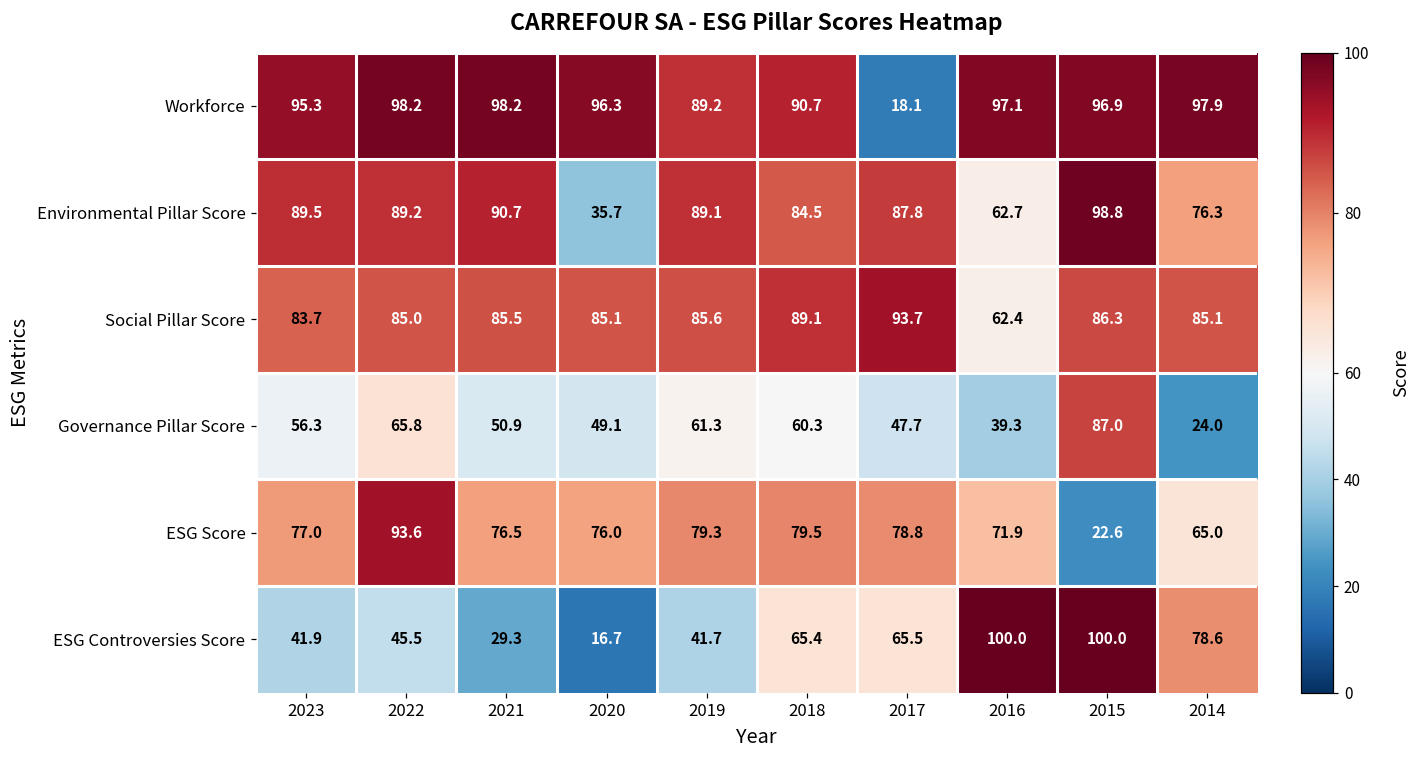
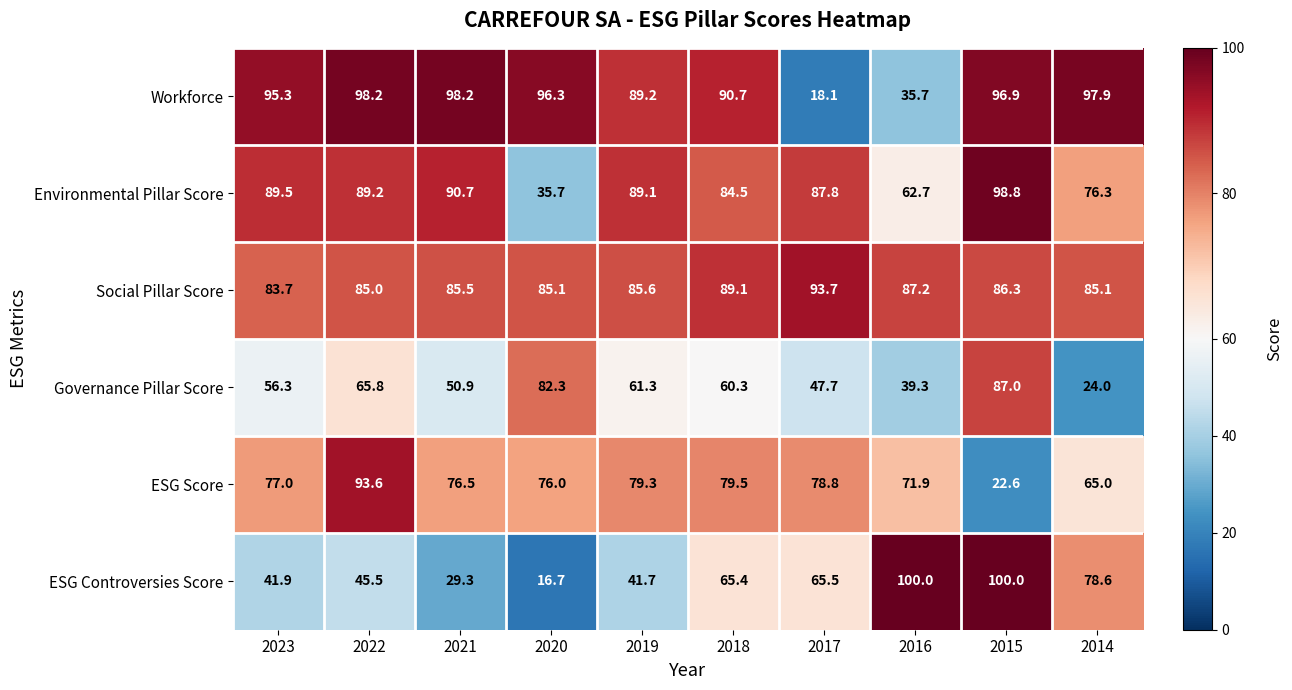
  {
    "Workforce": {
      "2023": 95.3,
      "2022": 98.2,
      "2021": 98.2,
      "2020": 96.3,
      "2019": 89.2,
      "2018": 90.7,
      "2017": 18.1,
-     "2016": 97.1,
+     "2016": 35.7,
      "2015": 96.9,
      "2014": 97.9
    },
    "Environmental Pillar Score": {
      "2023": 89.5,
      "2022": 89.2,
      "2021": 90.7,
      "2020": 35.7,
      "2019": 89.1,
      "2018": 84.5,
      "2017": 87.8,
      "2016": 62.7,
      "2015": 98.8,
      "2014": 76.3
    },
    "Social Pillar Score": {
      "2023": 83.7,
      "2022": 85.0,
      "2021": 85.5,
      "2020": 85.1,
      "2019": 85.6,
      "2018": 89.1,
      "2017": 93.7,
-     "2016": 62.4,
+     "2016": 87.2,
      "2015": 86.3,
      "2014": 85.1
    },
    "Governance Pillar Score": {
      "2023": 56.3,
      "2022": 65.8,
      "2021": 50.9,
-     "2020": 49.1,
+     "2020": 82.3,
      "2019": 61.3,
      "2018": 60.3,
      "2017": 47.7,
      "2016": 39.3,
      "2015": 87.0,
      "2014": 24.0
    },
    "ESG Score": {
      "2023": 77.0,
      "2022": 93.6,
      "2021": 76.5,
      "2020": 76.0,
      "2019": 79.3,
      "2018": 79.5,
      "2017": 78.8,
      "2016": 71.9,
      "2015": 22.6,
      "2014": 65.0
    },
    "ESG Controversies Score": {
      "2023": 41.9,
      "2022": 45.5,
      "2021": 29.3,
      "2020": 16.7,
      "2019": 41.7,
      "2018": 65.4,
      "2017": 65.5,
      "2016": 100.0,
      "2015": 100.0,
      "2014": 78.6
    }
  }
